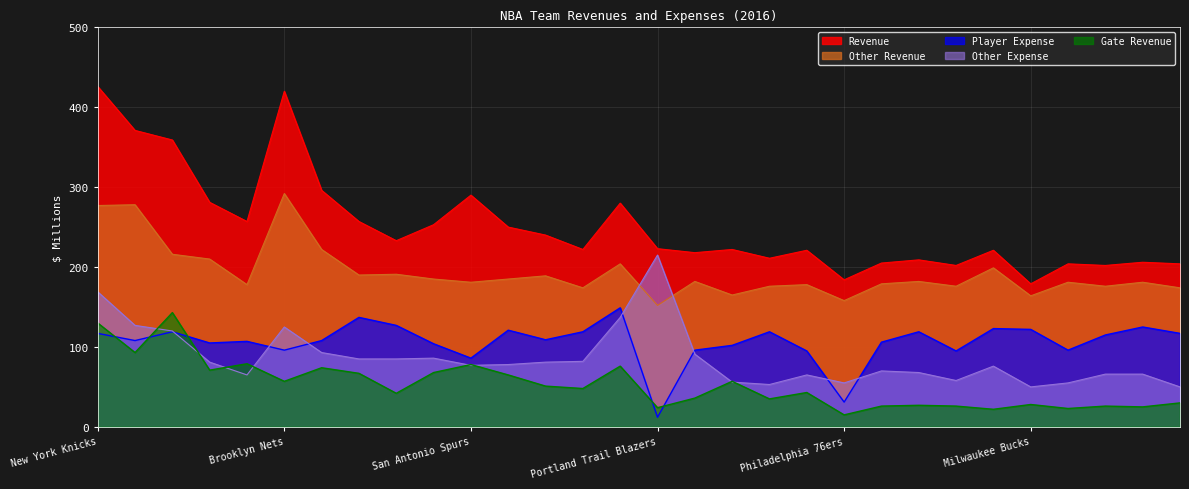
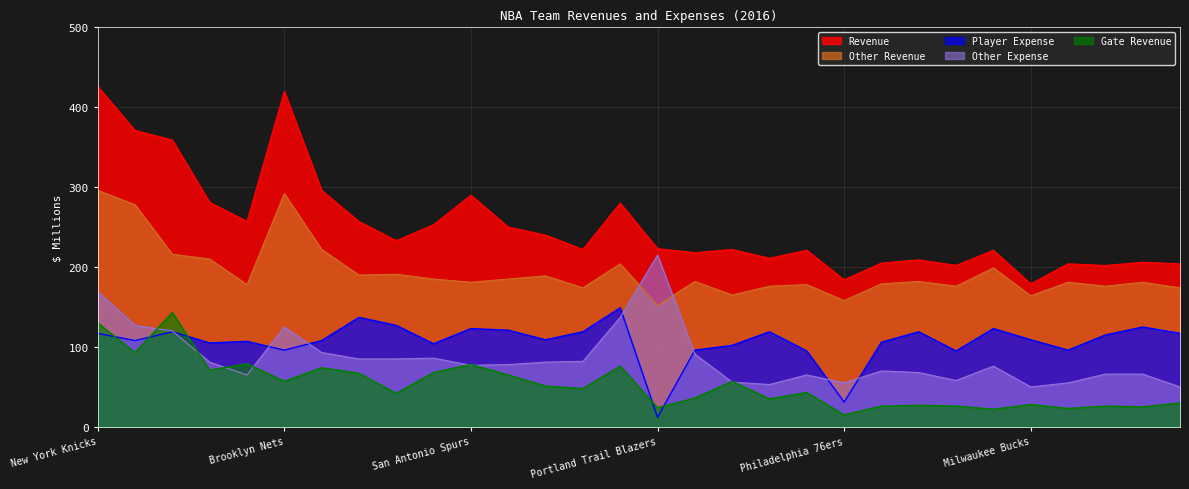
  {
    "Revenue": {
      "New York Knicks": 430,
      "Brooklyn Nets": 420,
      "San Antonio Spurs": 290,
      "Portland Trail Blazers": 220,
      "Philadelphia 76ers": 180,
      "Milwaukee Bucks": 180
    },
    "Other Revenue": {
-     "New York Knicks": 280,
+     "New York Knicks": 300,
      "Brooklyn Nets": 290,
      "San Antonio Spurs": 180,
      "Portland Trail Blazers": 150,
      "Philadelphia 76ers": 160,
      "Milwaukee Bucks": 160
    },
    "Player Expense": {
      "New York Knicks": 120,
      "Brooklyn Nets": 100,
-     "San Antonio Spurs": 90,
+     "San Antonio Spurs": 120,
      "Portland Trail Blazers": 10,
      "Philadelphia 76ers": 30,
-     "Milwaukee Bucks": 120
+     "Milwaukee Bucks": 110
    },
    "Other Expense": {
      "New York Knicks": 170,
      "Brooklyn Nets": 130,
      "Portland Trail Blazers": 220,
      "Philadelphia 76ers": 60,
      "Milwaukee Bucks": 50
    },
    "Gate Revenue": {
      "New York Knicks": 130,
      "Brooklyn Nets": 60,
      "Portland Trail Blazers": 20,
      "Philadelphia 76ers": 20,
      "Milwaukee Bucks": 30
    }
  }
